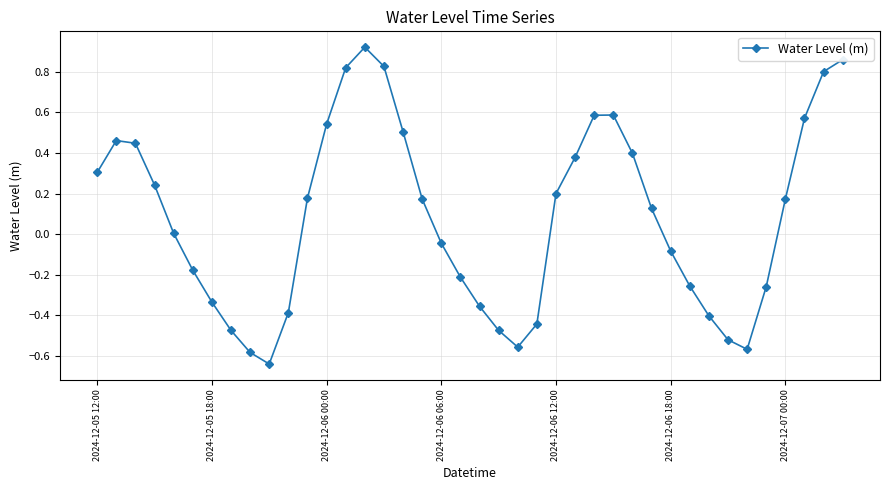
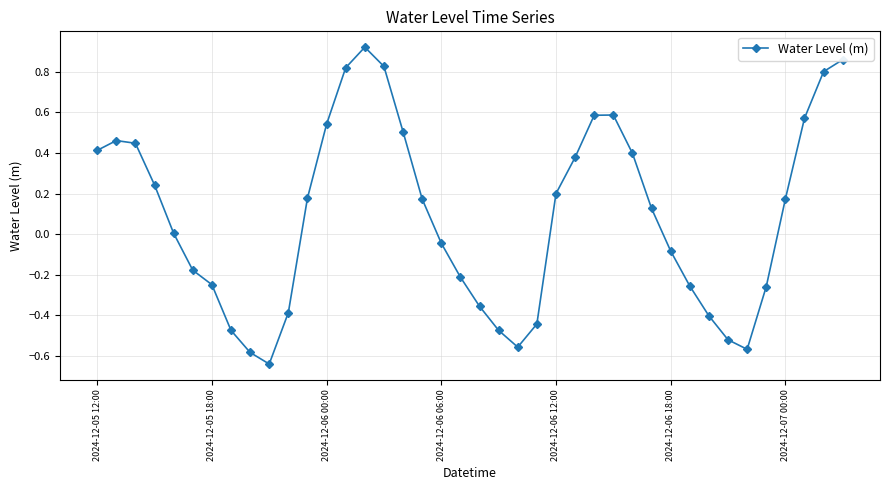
  {
-   "2024-12-05 12:00": 0.30,
-   "2024-12-05 18:00": -0.33,
+   "2024-12-05 12:00": 0.41,
+   "2024-12-05 18:00": -0.25,
    "2024-12-06 00:00": 0.54,
    "2024-12-06 06:00": -0.04,
    "2024-12-06 12:00": 0.20,
    "2024-12-06 18:00": -0.08,
    "2024-12-07 00:00": 0.17
  }
